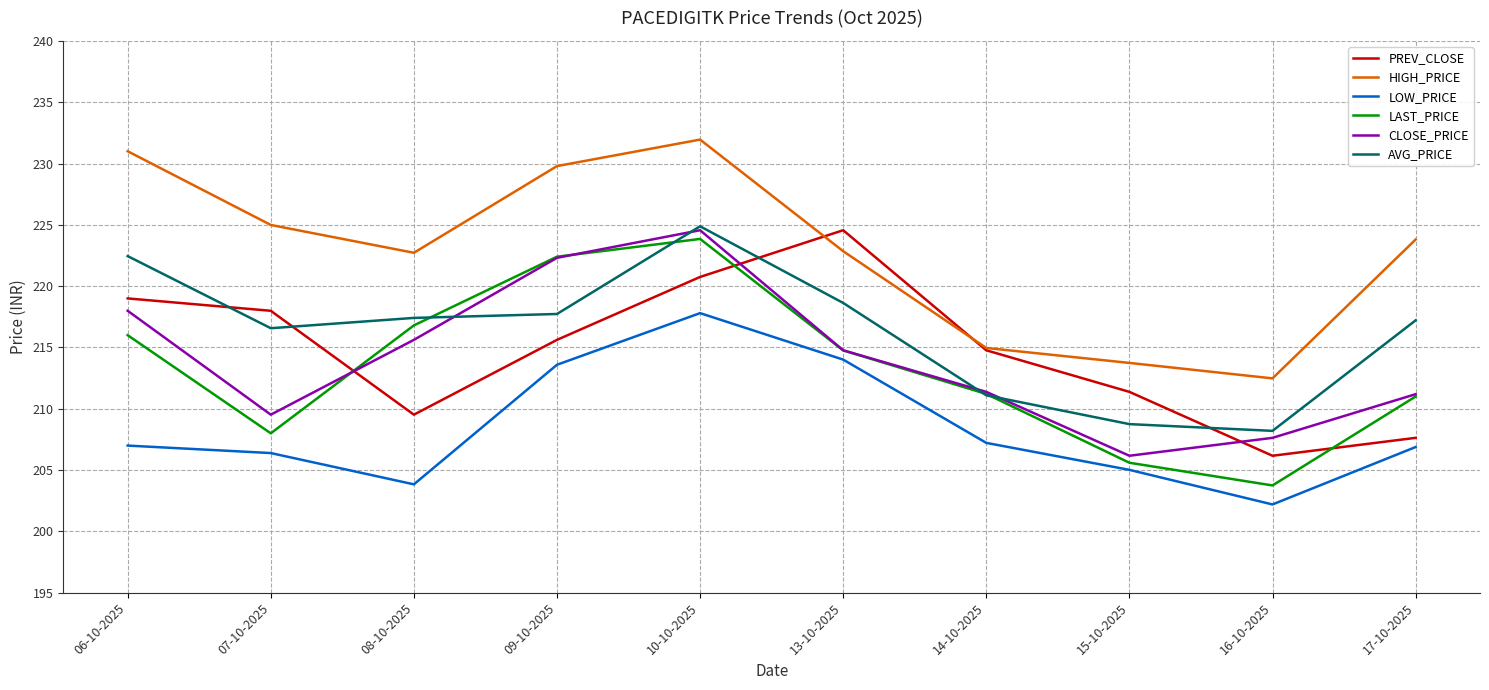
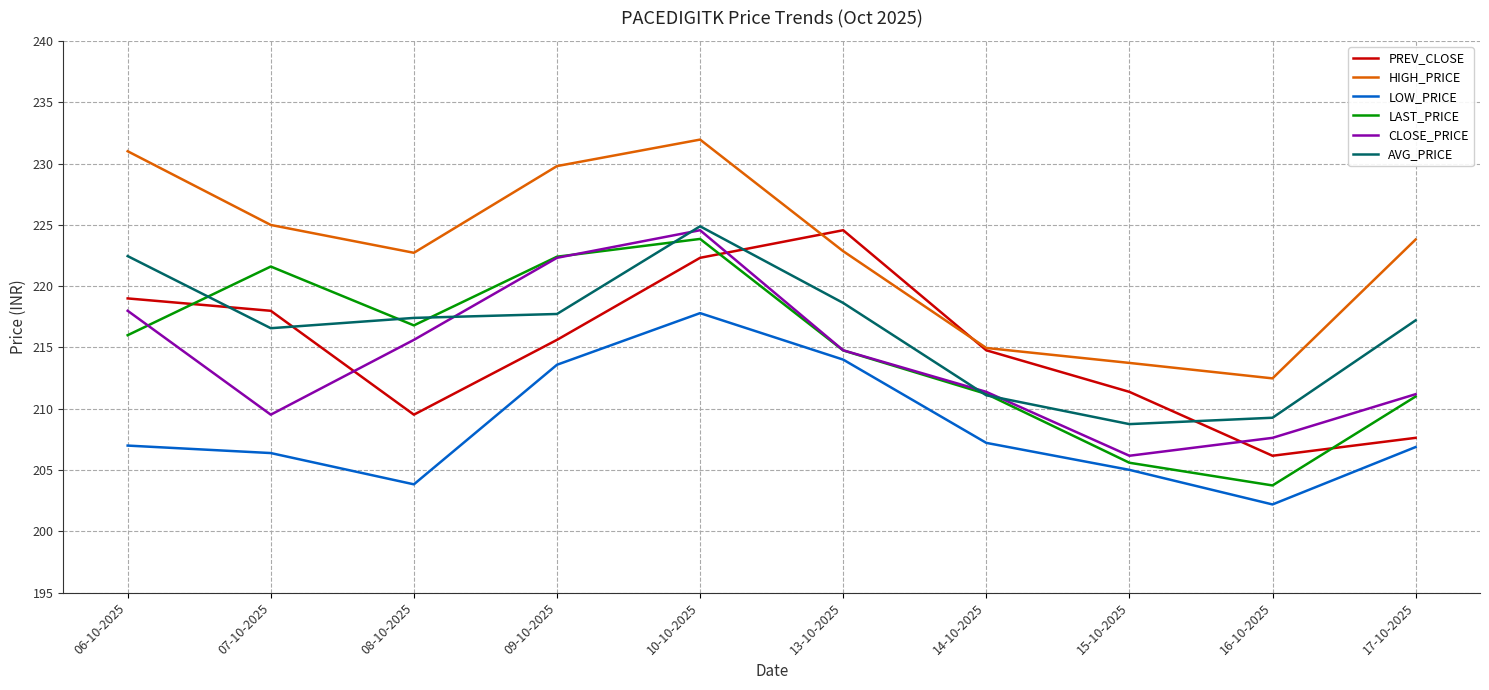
  {
    "PREV_CLOSE": {
      "06-10-2025": 219.0,
      "07-10-2025": 218.0,
      "08-10-2025": 209.5,
      "09-10-2025": 215.6,
-     "10-10-2025": 220.8,
+     "10-10-2025": 222.3,
      "13-10-2025": 224.6,
      "15-10-2025": 211.4,
      "16-10-2025": 206.2,
      "17-10-2025": 207.6
    },
    "HIGH_PRICE": {
      "06-10-2025": 231.0,
      "07-10-2025": 225.0,
      "08-10-2025": 222.7,
      "09-10-2025": 229.8,
      "10-10-2025": 232.0,
      "13-10-2025": 222.9,
      "15-10-2025": 213.7,
      "16-10-2025": 212.5,
      "17-10-2025": 223.8
    },
    "LOW_PRICE": {
      "06-10-2025": 207.0,
      "07-10-2025": 206.4,
      "08-10-2025": 203.8,
      "09-10-2025": 213.6,
      "10-10-2025": 217.8,
      "13-10-2025": 214.0,
      "14-10-2025": 207.2,
      "15-10-2025": 205.0,
      "16-10-2025": 202.2,
      "17-10-2025": 206.9
    },
    "LAST_PRICE": {
      "06-10-2025": 216.0,
-     "07-10-2025": 208.0,
+     "07-10-2025": 221.6,
      "08-10-2025": 216.8,
      "10-10-2025": 223.9,
      "15-10-2025": 205.6,
      "16-10-2025": 203.8
    },
    "CLOSE_PRICE": {
      "06-10-2025": 218.0,
      "07-10-2025": 209.5,
      "08-10-2025": 215.6,
      "10-10-2025": 224.6,
      "15-10-2025": 206.2,
      "16-10-2025": 207.6
    },
    "AVG_PRICE": {
      "06-10-2025": 222.5,
      "07-10-2025": 216.6,
      "08-10-2025": 217.4,
      "09-10-2025": 217.7,
      "10-10-2025": 224.9,
      "13-10-2025": 218.6,
      "15-10-2025": 208.8,
-     "16-10-2025": 208.2,
+     "16-10-2025": 209.3,
      "17-10-2025": 217.2
    }
  }
